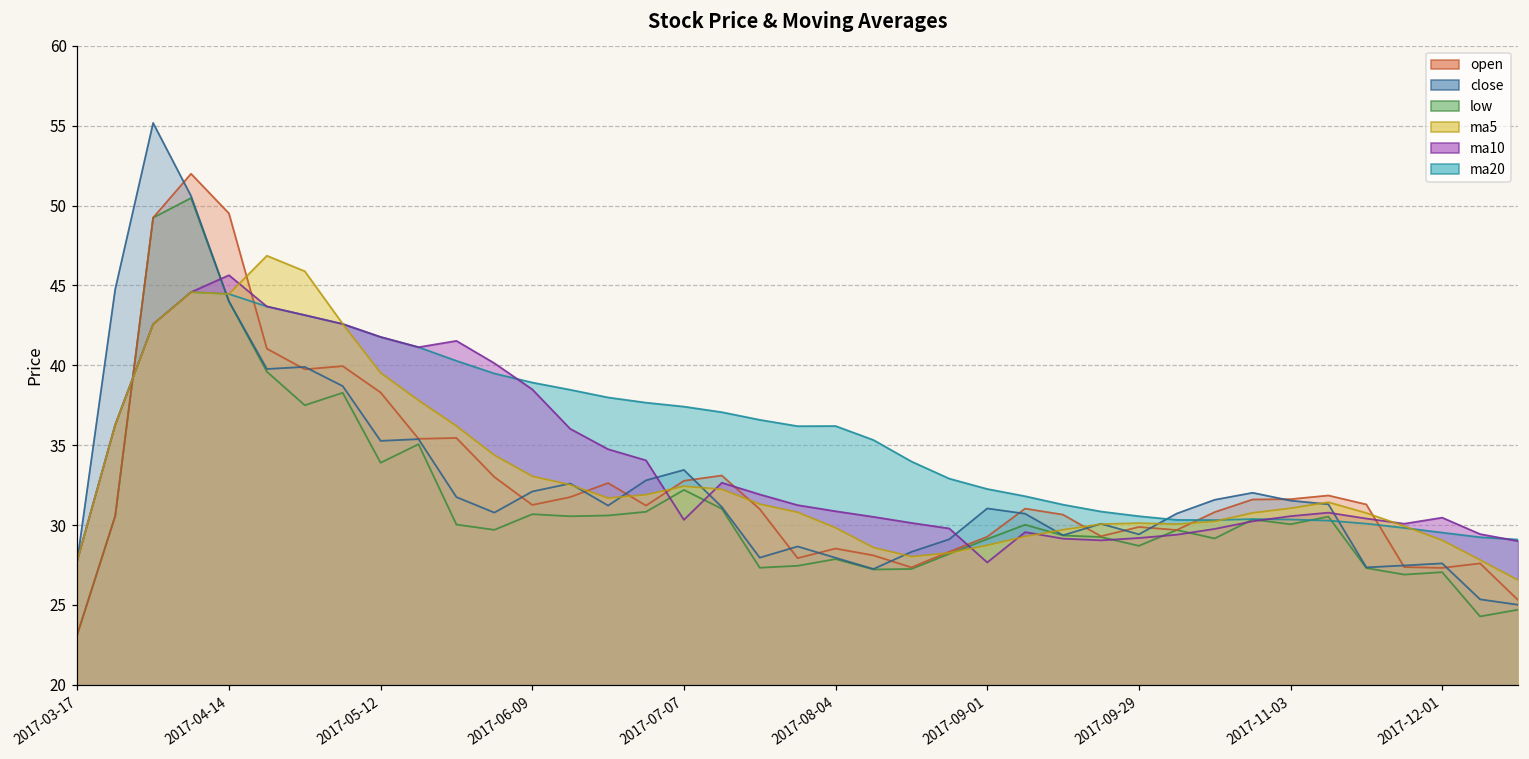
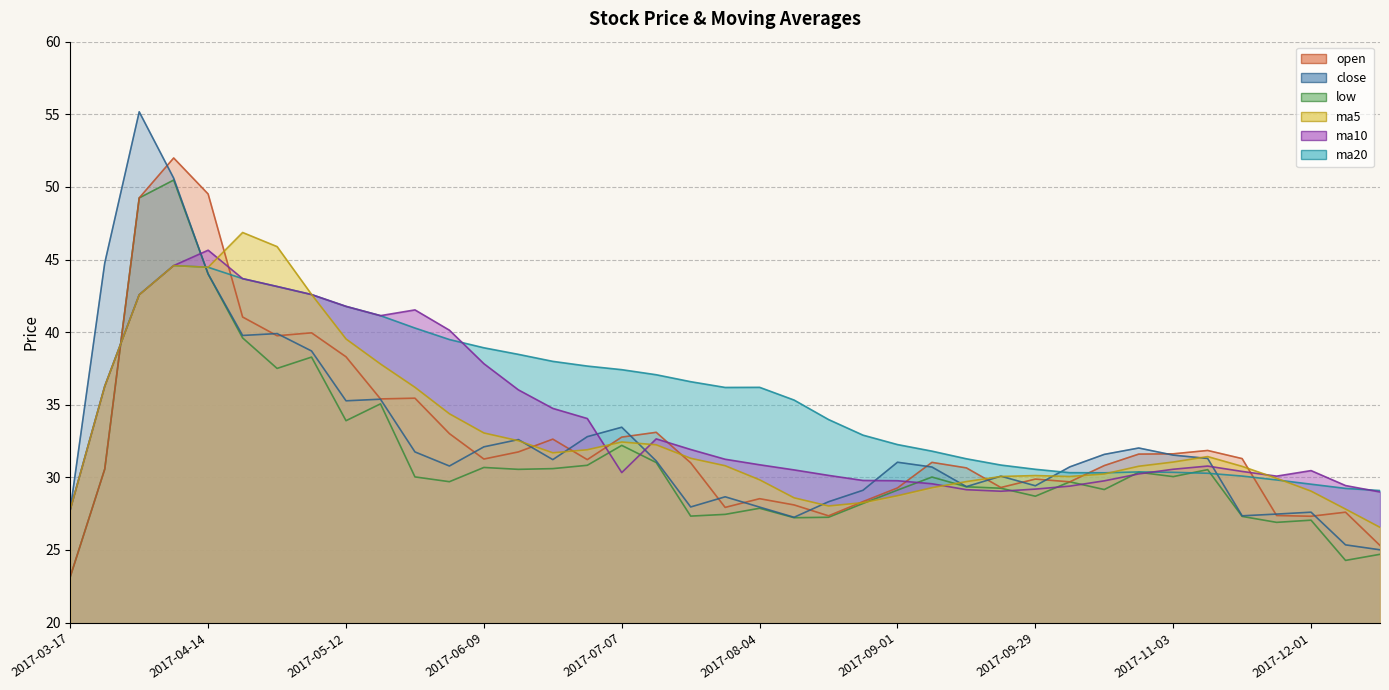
  {
    "ma10": {
      "2017-04-14": 45.6,
-     "2017-06-09": 38.5,
+     "2017-06-09": 37.8,
      "2017-07-07": 30.3,
      "2017-08-04": 30.9,
-     "2017-09-01": 27.7,
+     "2017-09-01": 29.8,
      "2017-09-29": 29.2,
      "2017-11-03": 30.6,
      "2017-12-01": 30.5
    }
  }
